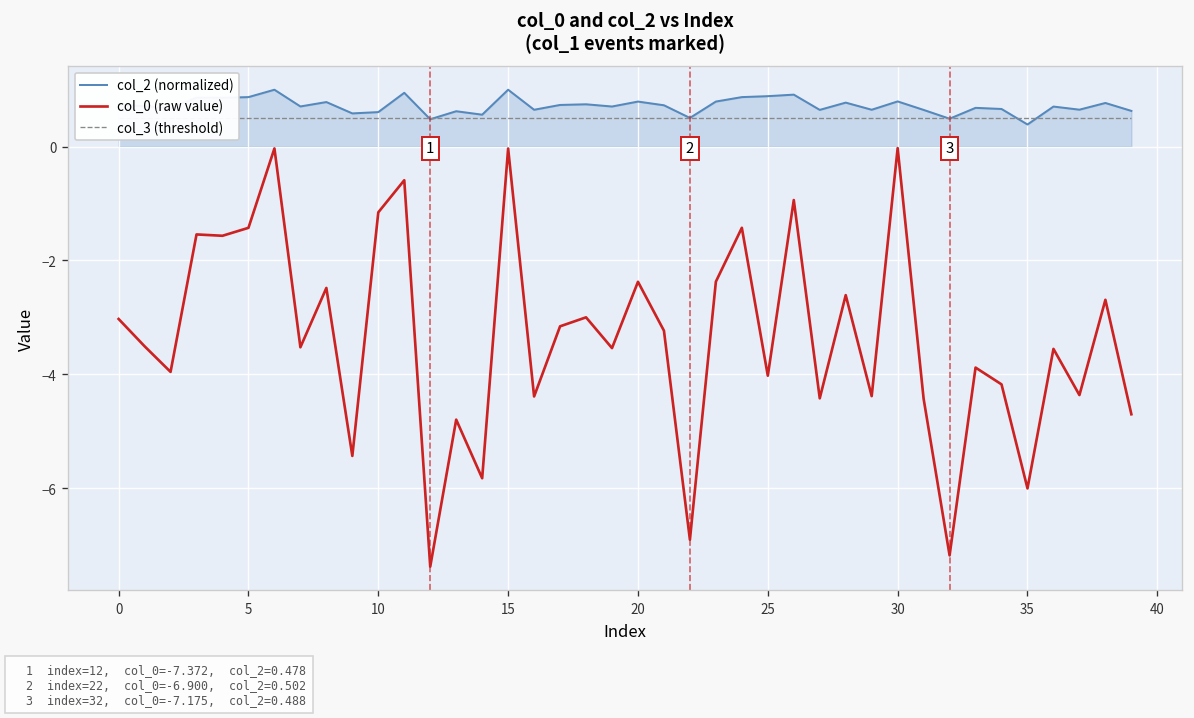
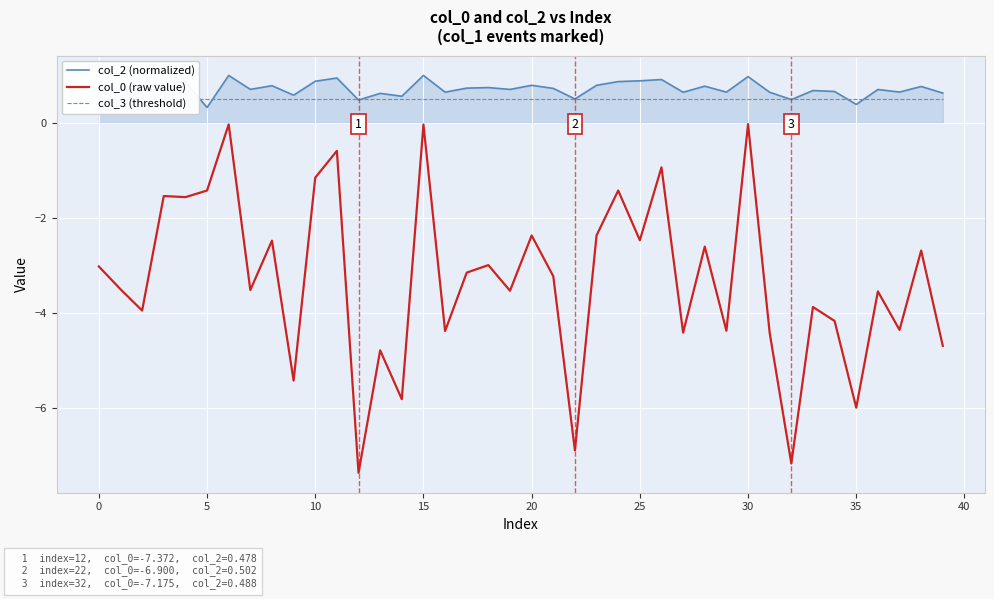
  {
    "col_2 (normalized)": {
-     "5": 0.9,
-     "10": 0.6,
+     "5": 0.3,
+     "10": 0.9,
      "15": 1.0,
      "20": 0.8,
      "25": 0.9,
-     "30": 0.8,
+     "30": 1.0,
      "35": 0.4
    },
    "col_0 (raw value)": {
      "0": -3.0,
      "5": -1.4,
      "10": -1.2,
      "15": 0.0,
      "20": -2.4,
-     "25": -4.0,
+     "25": -2.5,
      "30": 0.0,
      "35": -6.0
    },
    "col_3 (threshold)": {
      "5": 0.5,
      "10": 0.5,
      "15": 0.5,
      "20": 0.5,
      "25": 0.5,
      "30": 0.5,
      "35": 0.5
    }
  }
